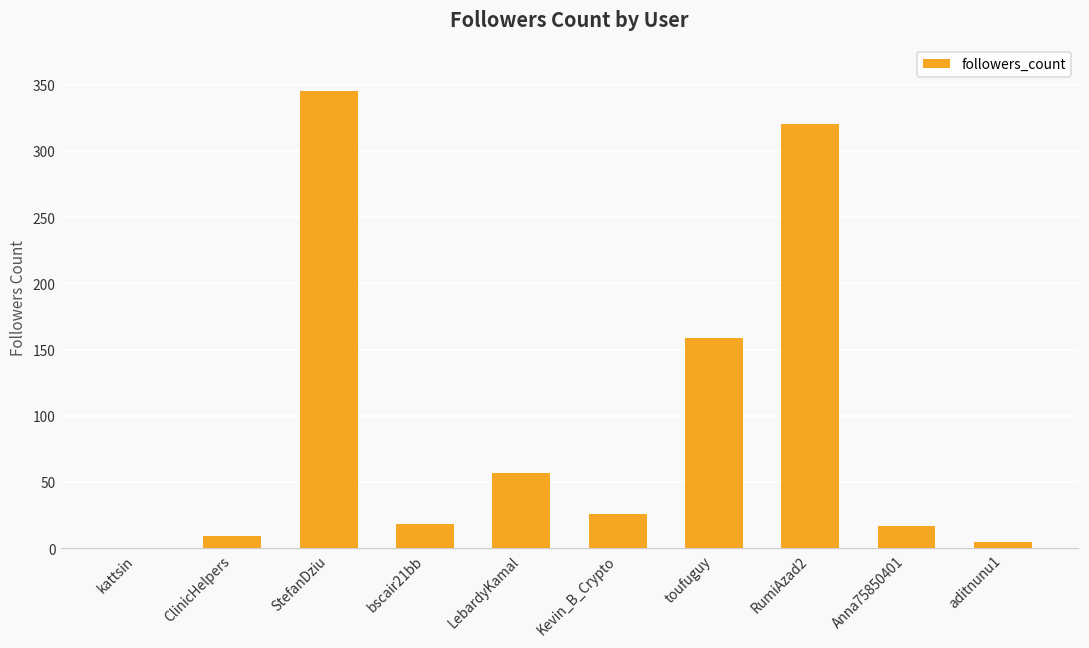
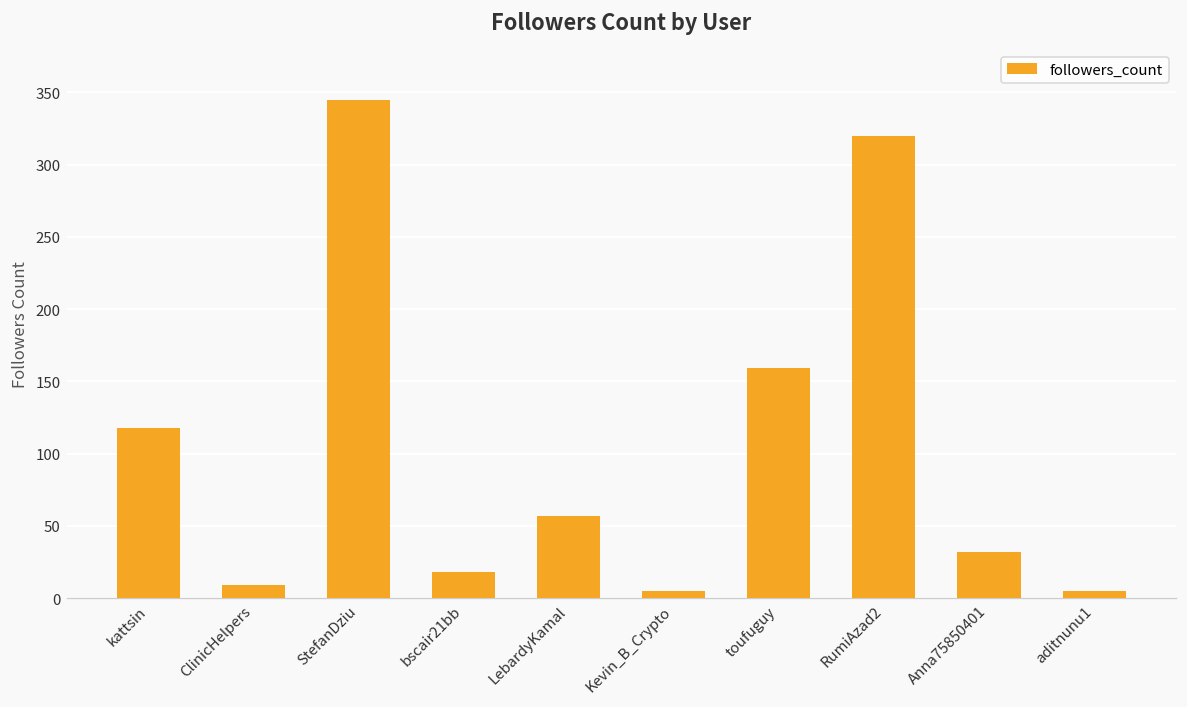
  {
-   "kattsin": 0,
+   "kattsin": 118,
    "ClinicHelpers": 9,
    "StefanDziu": 345,
    "bscair21bb": 18,
    "LebardyKamal": 57,
-   "Kevin_B_Crypto": 26,
+   "Kevin_B_Crypto": 5,
    "toufuguy": 159,
    "RumiAzad2": 320,
-   "Anna75850401": 17,
+   "Anna75850401": 32,
    "aditnunu1": 5
  }
